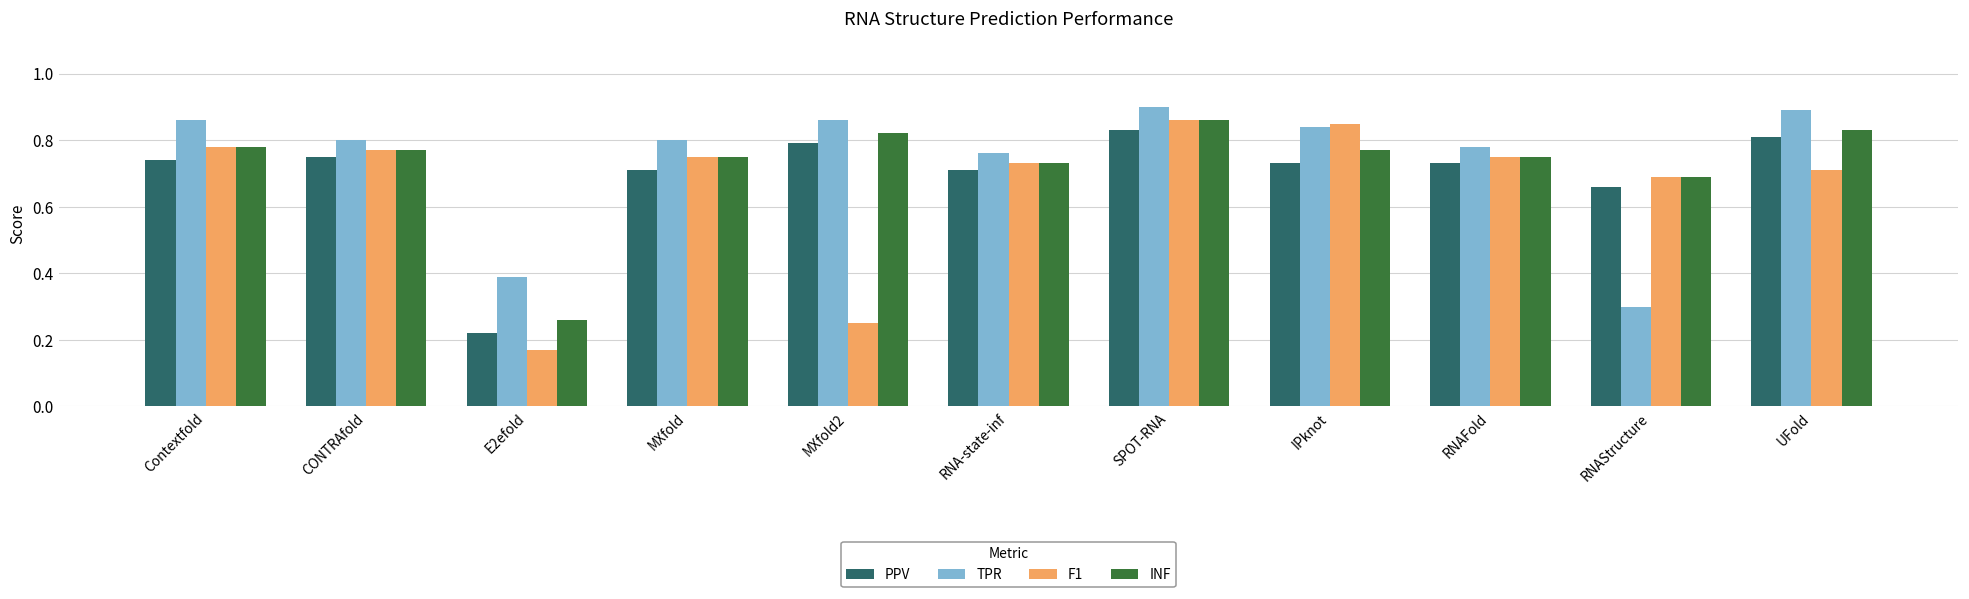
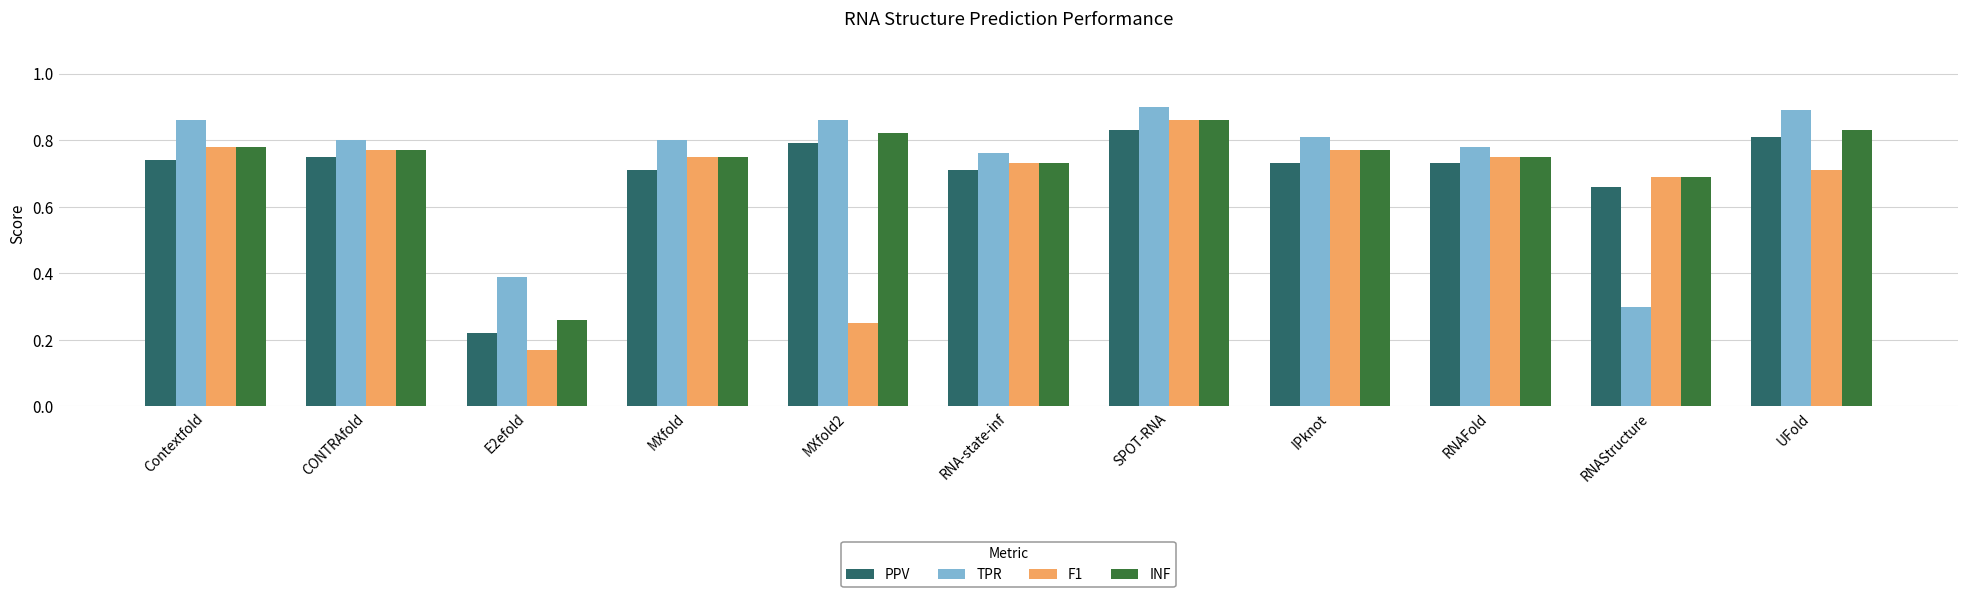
  {
    "TPR": {
      "Contextfold": 0.86,
      "CONTRAfold": 0.80,
      "E2efold": 0.39,
      "MXfold": 0.80,
      "MXfold2": 0.86,
      "RNA-state-inf": 0.76,
      "SPOT-RNA": 0.90,
-     "IPknot": 0.84,
+     "IPknot": 0.81,
      "RNAFold": 0.78,
      "RNAStructure": 0.30,
      "UFold": 0.89
    },
    "F1": {
      "Contextfold": 0.78,
      "CONTRAfold": 0.77,
      "E2efold": 0.17,
      "MXfold": 0.75,
      "MXfold2": 0.25,
      "RNA-state-inf": 0.73,
      "SPOT-RNA": 0.86,
-     "IPknot": 0.85,
+     "IPknot": 0.77,
      "RNAFold": 0.75,
      "RNAStructure": 0.69,
      "UFold": 0.71
    }
  }
